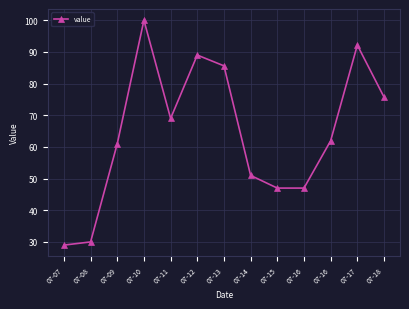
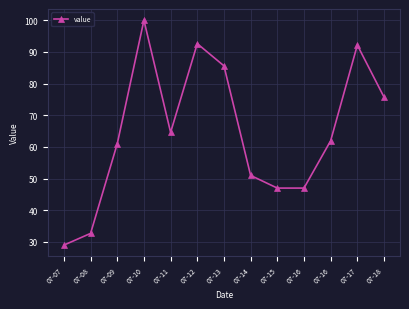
  {
    "07-07": 29,
-   "07-08": 30,
+   "07-08": 33,
    "07-09": 61,
    "07-10": 100,
-   "07-11": 69,
-   "07-12": 89,
+   "07-11": 65,
+   "07-12": 93,
    "07-13": 86,
    "07-14": 51,
    "07-15": 47,
    "07-17": 92,
    "07-18": 76
  }
